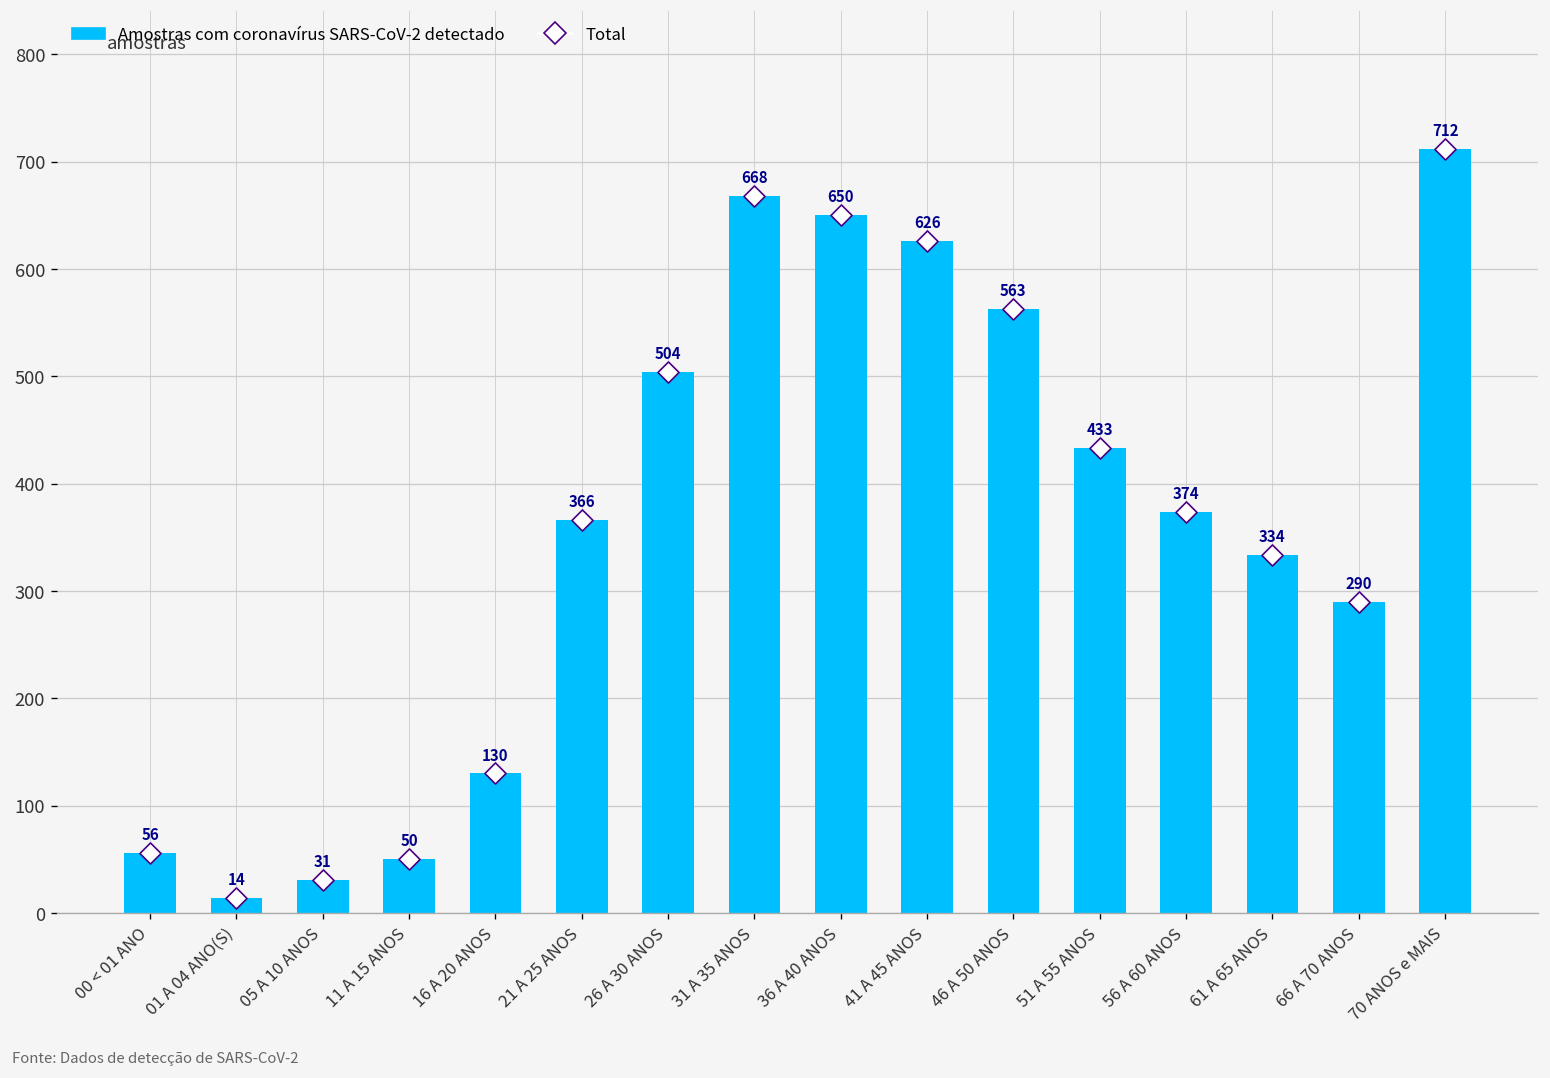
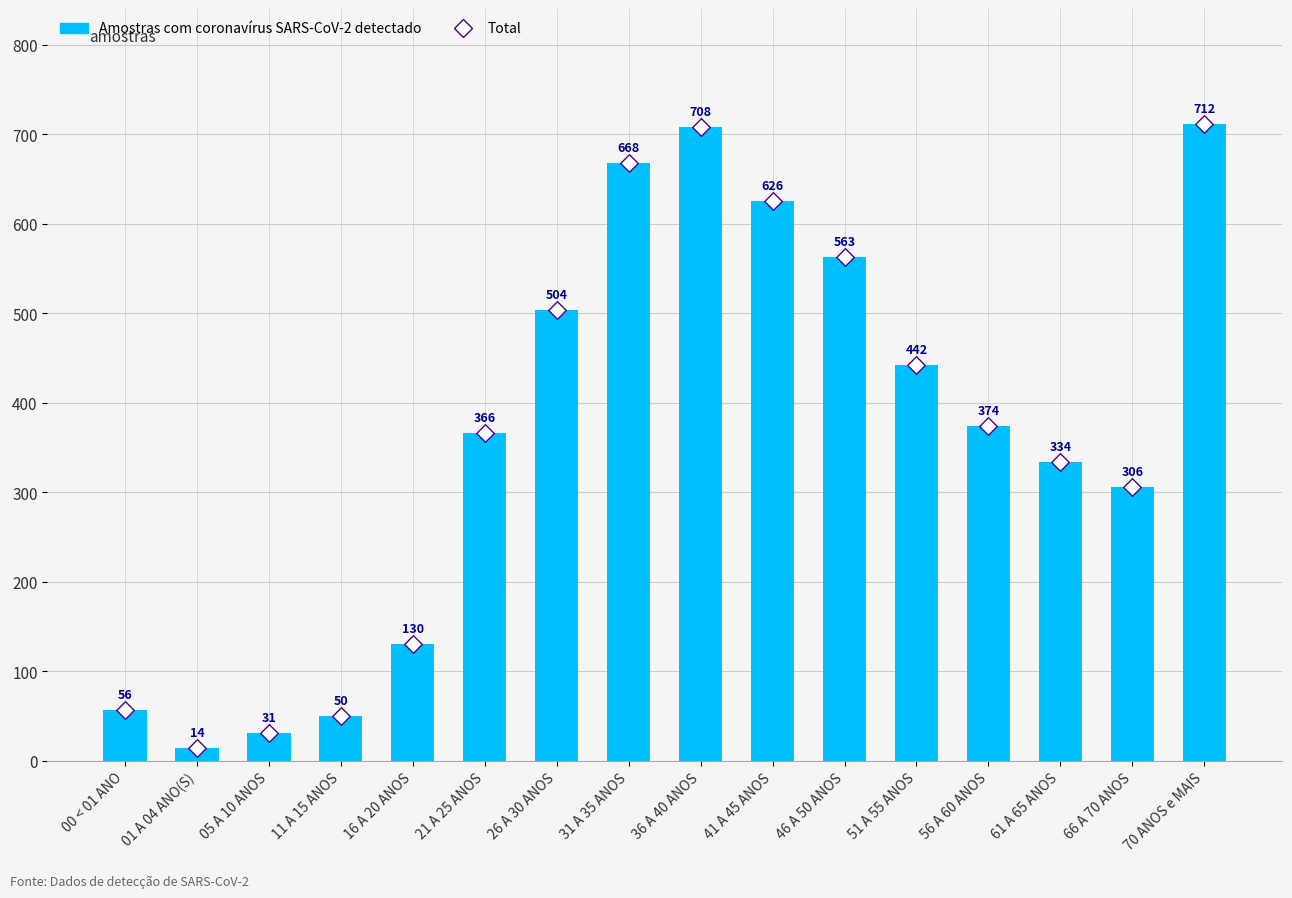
  {
    "00 < 01 ANO": 56,
    "01 A 04 ANO(S)": 14,
    "05 A 10 ANOS": 31,
    "11 A 15 ANOS": 50,
    "16 A 20 ANOS": 130,
    "21 A 25 ANOS": 366,
    "26 A 30 ANOS": 504,
    "31 A 35 ANOS": 668,
-   "36 A 40 ANOS": 650,
+   "36 A 40 ANOS": 708,
    "41 A 45 ANOS": 626,
    "46 A 50 ANOS": 563,
-   "51 A 55 ANOS": 433,
+   "51 A 55 ANOS": 442,
    "56 A 60 ANOS": 374,
    "61 A 65 ANOS": 334,
-   "66 A 70 ANOS": 290,
+   "66 A 70 ANOS": 306,
    "70 ANOS e MAIS": 712
  }
